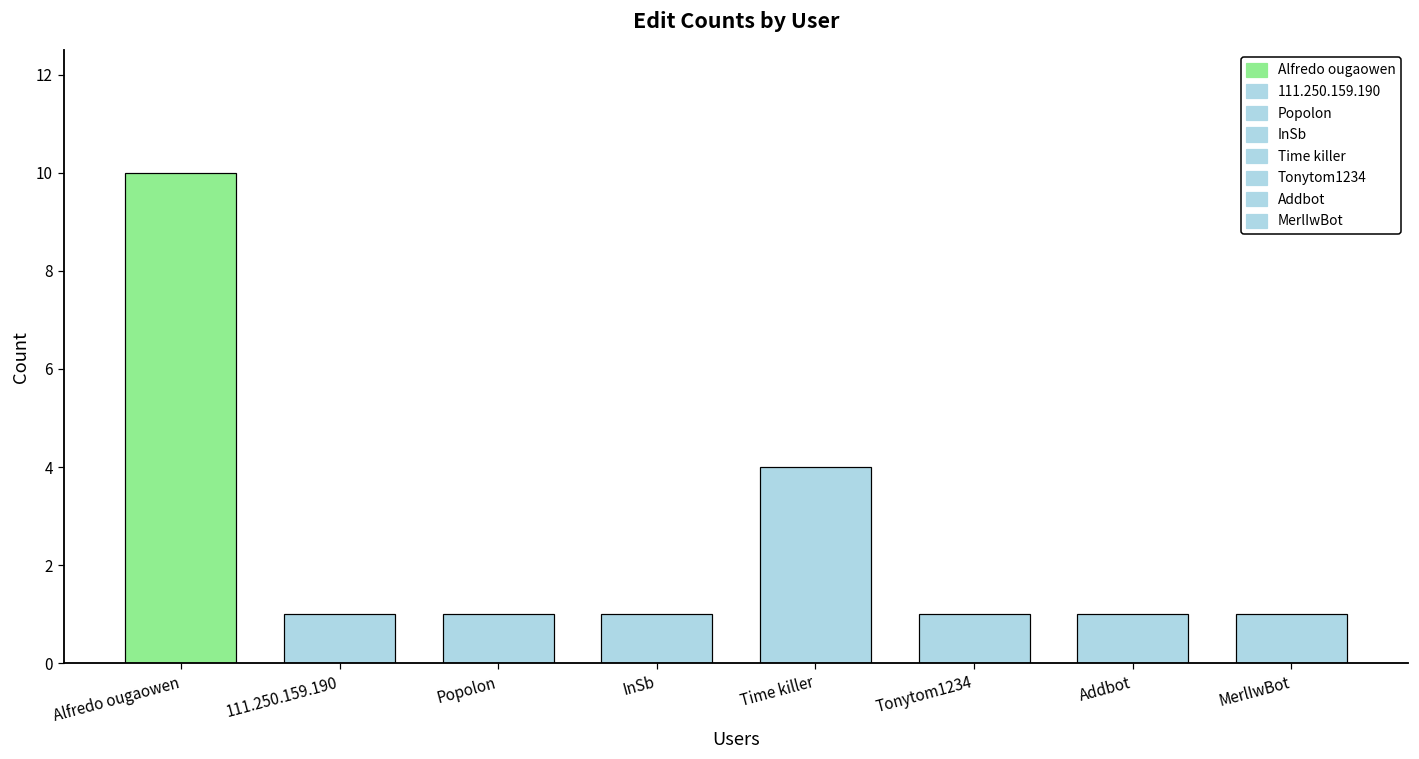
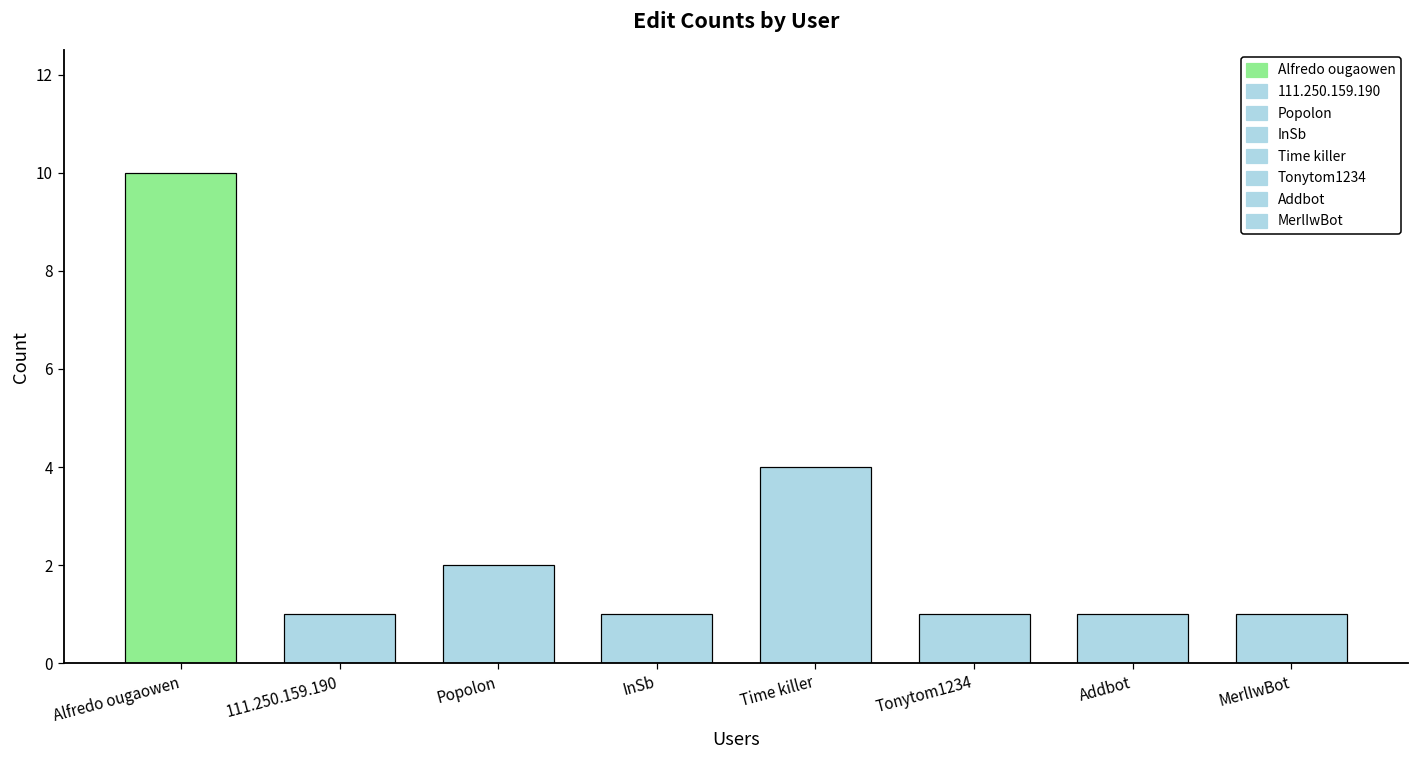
  {
    "Alfredo ougaowen": 10,
    "111.250.159.190": 1,
-   "Popolon": 1,
+   "Popolon": 2,
    "InSb": 1,
    "Time killer": 4,
    "Tonytom1234": 1,
    "Addbot": 1,
    "MerlIwBot": 1
  }
